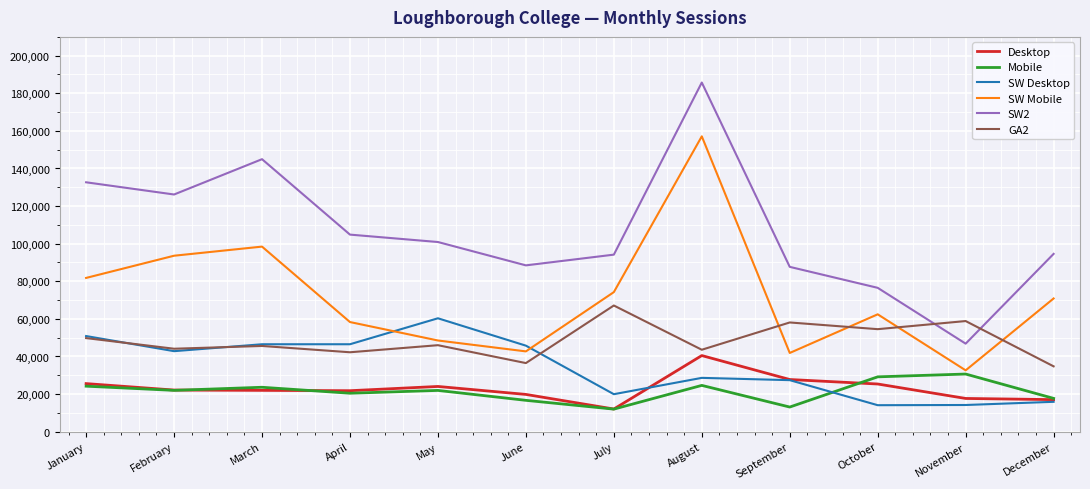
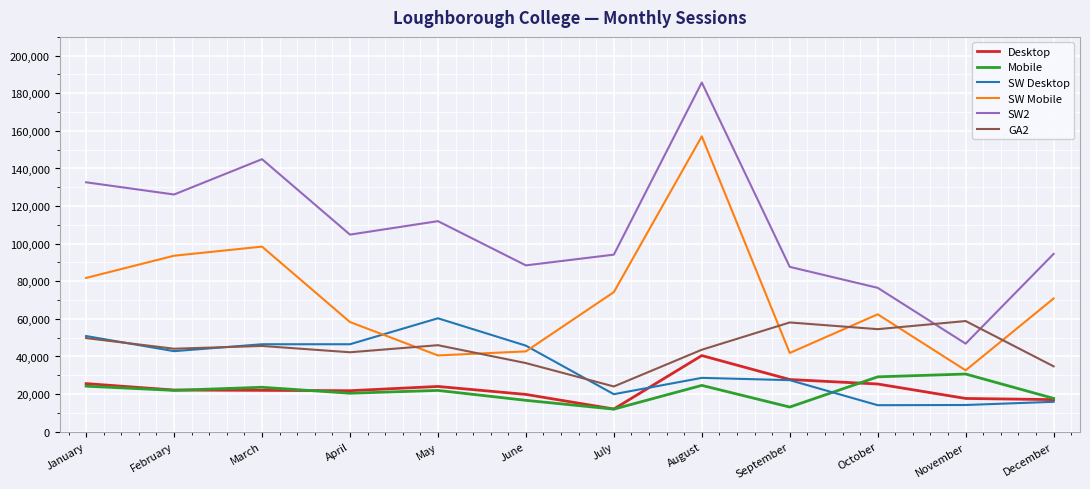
  {
    "Desktop": {
      "January": "26,000",
      "March": "22,000",
      "May": "24,000",
      "June": "20,000",
      "August": "40,000",
      "October": "25,000",
      "November": "18,000"
    },
    "Mobile": {
      "January": "24,000",
      "March": "24,000",
      "May": "22,000",
      "June": "17,000",
      "August": "25,000",
      "September": "13,000",
      "October": "29,000",
      "November": "31,000"
    },
    "SW Desktop": {
      "April": "47,000",
      "May": "60,000",
      "June": "46,000",
      "July": "20,000",
      "August": "29,000",
      "October": "14,000",
      "November": "14,000"
    },
    "SW Mobile": {
      "January": "82,000",
      "February": "94,000",
      "March": "98,000",
      "April": "58,000",
-     "May": "49,000",
+     "May": "41,000",
      "June": "43,000",
      "July": "74,000",
      "August": "157,000",
      "September": "42,000",
      "October": "62,000",
      "November": "33,000",
      "December": "71,000"
    },
    "SW2": {
      "January": "133,000",
      "February": "126,000",
      "March": "145,000",
      "April": "105,000",
-     "May": "101,000",
+     "May": "112,000",
      "June": "88,000",
      "July": "94,000",
      "August": "186,000",
      "September": "88,000",
      "October": "77,000",
      "November": "47,000",
      "December": "95,000"
    },
    "GA2": {
      "April": "42,000",
      "May": "46,000",
      "June": "36,000",
-     "July": "67,000",
+     "July": "24,000",
      "August": "44,000",
      "September": "58,000",
      "October": "55,000",
      "November": "59,000",
      "December": "35,000"
    }
  }
